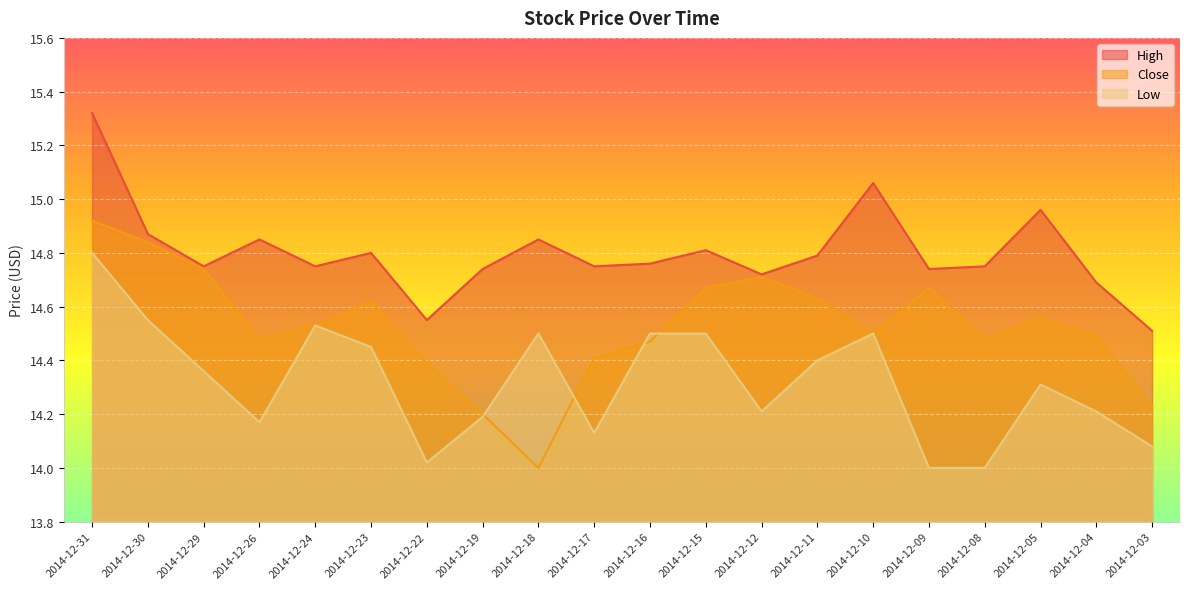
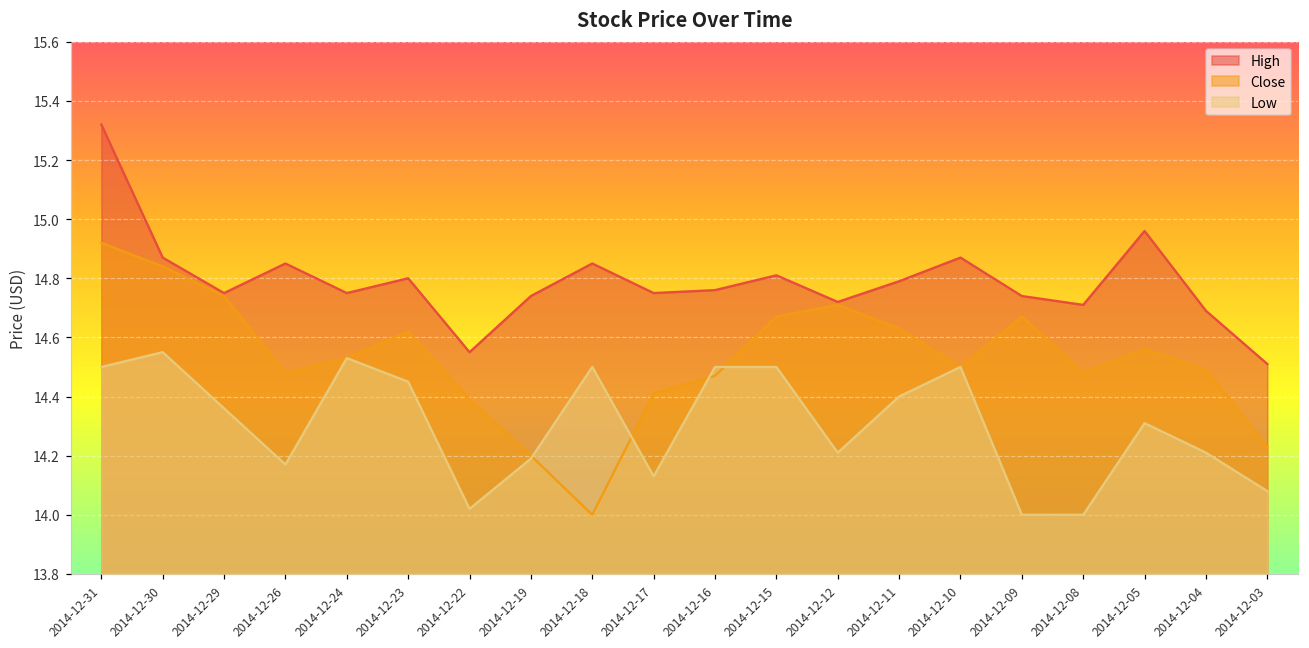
  {
    "High": {
      "2014-12-31": 15.32,
      "2014-12-30": 14.87,
      "2014-12-29": 14.75,
      "2014-12-26": 14.85,
      "2014-12-24": 14.75,
      "2014-12-23": 14.80,
      "2014-12-22": 14.55,
      "2014-12-19": 14.74,
      "2014-12-18": 14.85,
      "2014-12-17": 14.75,
      "2014-12-16": 14.76,
      "2014-12-15": 14.81,
      "2014-12-12": 14.72,
      "2014-12-11": 14.79,
-     "2014-12-10": 15.06,
+     "2014-12-10": 14.87,
      "2014-12-09": 14.74,
-     "2014-12-08": 14.75,
+     "2014-12-08": 14.71,
      "2014-12-05": 14.96,
      "2014-12-04": 14.69,
      "2014-12-03": 14.51
    },
    "Close": {
      "2014-12-31": 14.92,
      "2014-12-30": 14.84,
      "2014-12-29": 14.74,
      "2014-12-26": 14.48,
      "2014-12-23": 14.62,
      "2014-12-22": 14.39,
      "2014-12-19": 14.20,
      "2014-12-18": 14.00,
      "2014-12-17": 14.41,
      "2014-12-16": 14.47,
      "2014-12-15": 14.67,
      "2014-12-12": 14.71,
      "2014-12-11": 14.63,
      "2014-12-09": 14.67,
      "2014-12-08": 14.48,
      "2014-12-05": 14.56,
      "2014-12-04": 14.49,
      "2014-12-03": 14.23
    },
    "Low": {
-     "2014-12-31": 14.8,
+     "2014-12-31": 14.5,
      "2014-12-30": 14.55,
      "2014-12-29": 14.36,
      "2014-12-26": 14.17,
      "2014-12-23": 14.45,
      "2014-12-22": 14.02,
      "2014-12-19": 14.19,
      "2014-12-18": 14.5,
      "2014-12-17": 14.13,
      "2014-12-16": 14.5,
      "2014-12-15": 14.5,
      "2014-12-12": 14.21,
      "2014-12-11": 14.4,
      "2014-12-09": 14.0,
      "2014-12-08": 14.0,
      "2014-12-05": 14.31,
      "2014-12-04": 14.21,
      "2014-12-03": 14.08
    }
  }
